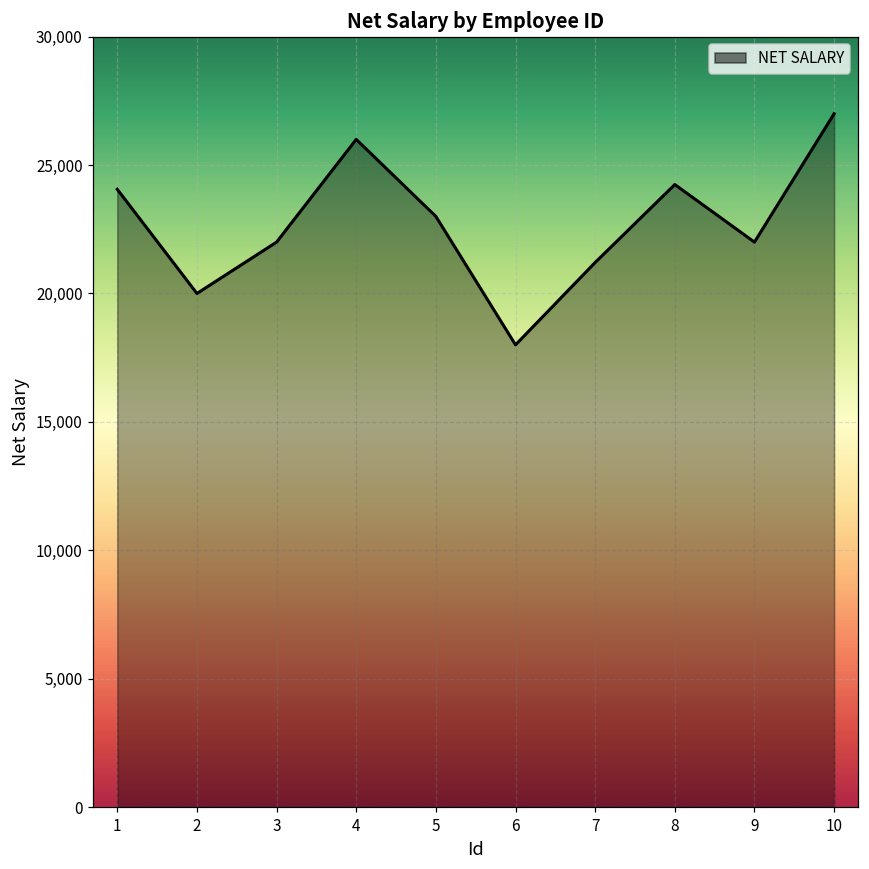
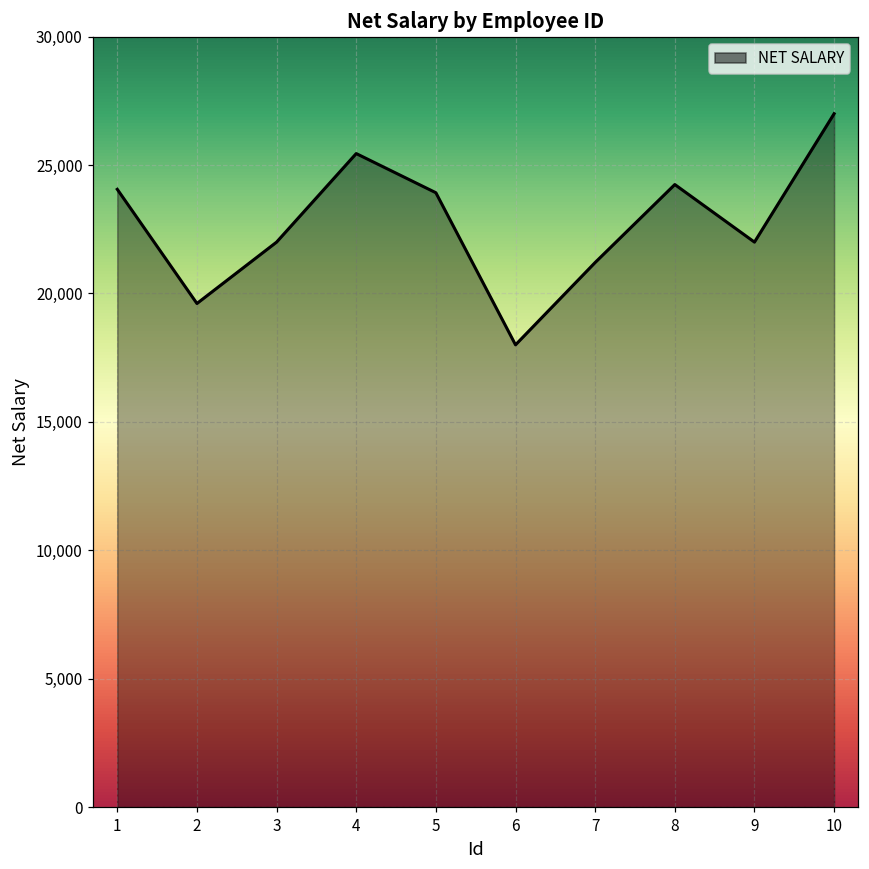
  {
    "1": "24,100",
-   "2": "20,000",
+   "2": "19,600",
    "3": "22,000",
-   "4": "26,000",
-   "5": "23,000",
+   "4": "25,400",
+   "5": "23,900",
    "6": "18,000",
    "7": "21,200",
    "8": "24,200",
    "9": "22,000",
    "10": "27,000"
  }
